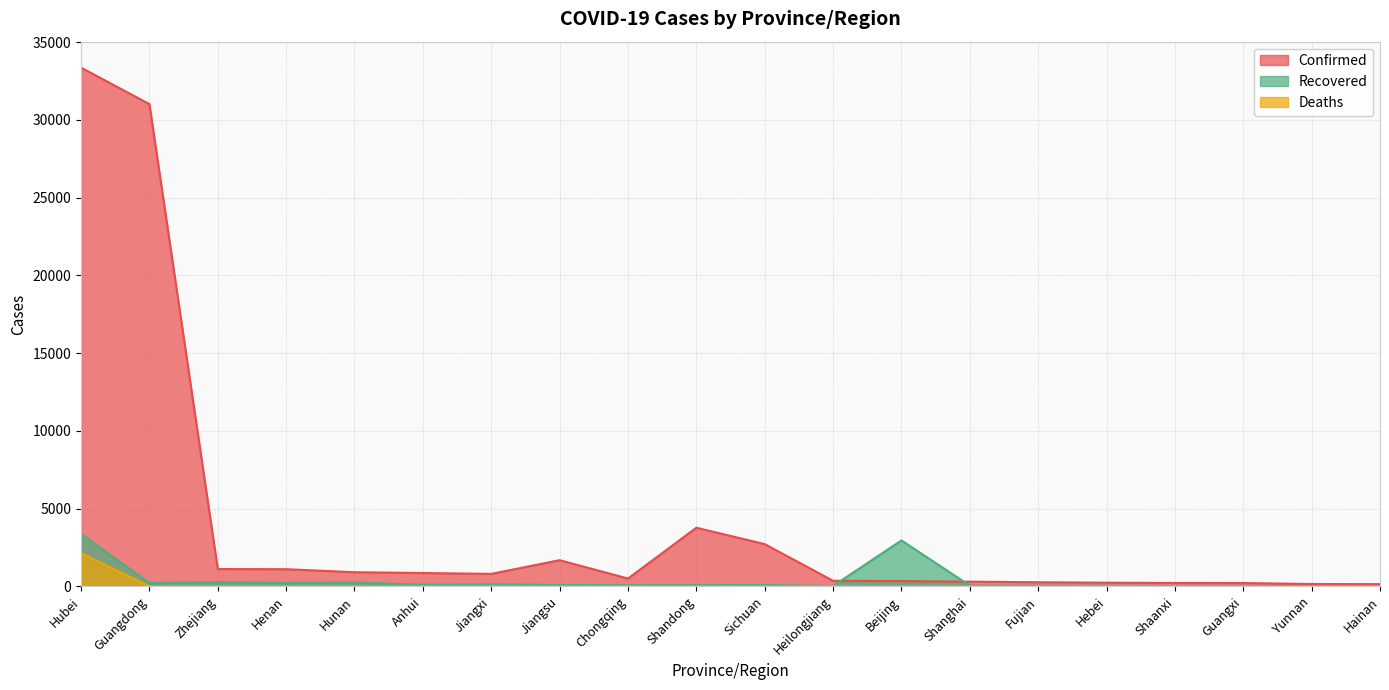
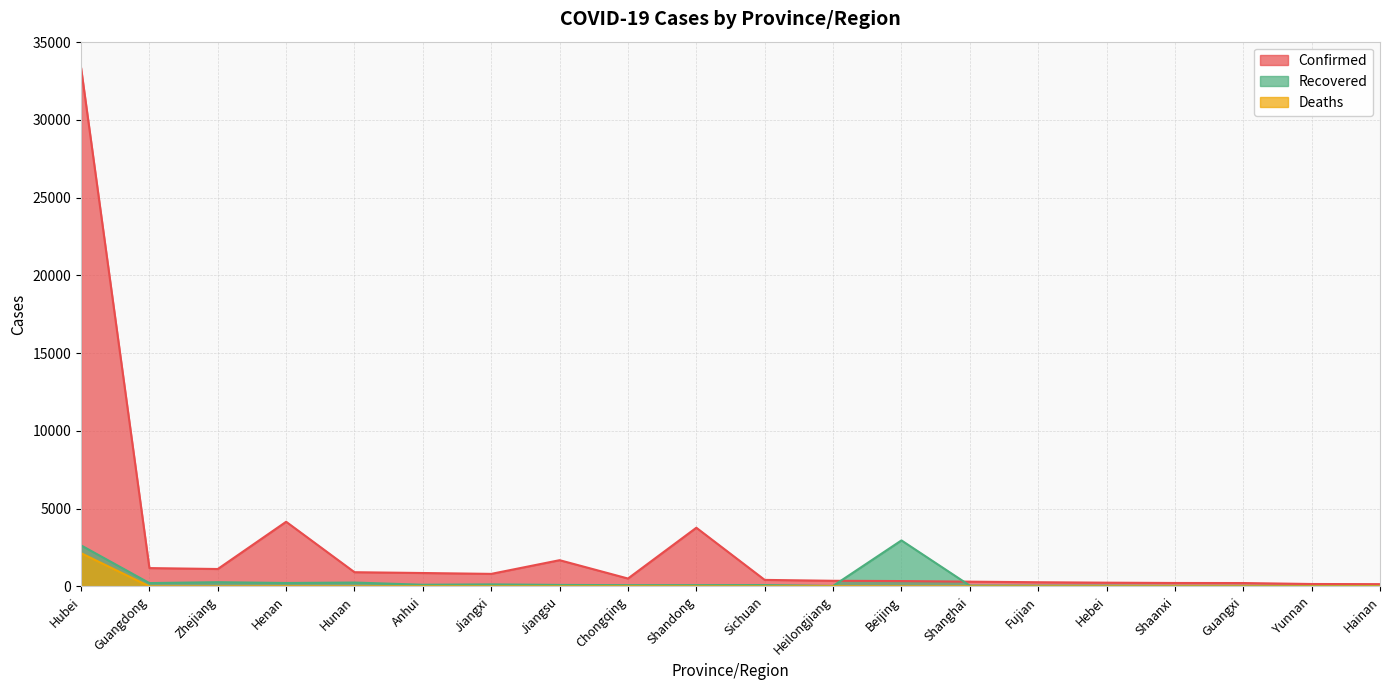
  {
    "Confirmed": {
      "Hubei": 33400,
-     "Guangdong": 31000,
+     "Guangdong": 1200,
      "Zhejiang": 1100,
-     "Henan": 1100,
+     "Henan": 4200,
      "Hunan": 900,
      "Anhui": 900,
      "Jiangxi": 800,
      "Jiangsu": 1700,
      "Chongqing": 500,
      "Shandong": 3800,
-     "Sichuan": 2700,
+     "Sichuan": 400,
      "Heilongjiang": 400,
      "Beijing": 300,
      "Shanghai": 300,
      "Fujian": 300,
      "Hebei": 200,
      "Shaanxi": 200,
      "Guangxi": 200
    },
    "Recovered": {
-     "Hubei": 3400,
+     "Hubei": 2600,
      "Guangdong": 200,
      "Zhejiang": 300,
      "Henan": 200,
      "Hunan": 200,
      "Beijing": 3000
    },
    "Deaths": {
      "Hubei": 2100,
      "Guangdong": 0,
      "Zhejiang": 0,
      "Henan": 0,
      "Hunan": 0,
      "Beijing": 0
    }
  }
